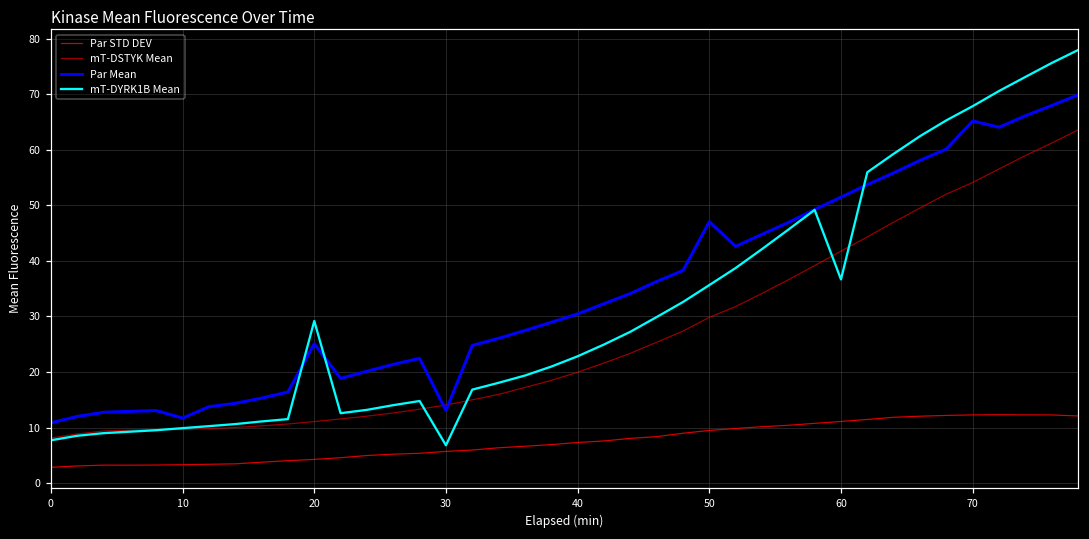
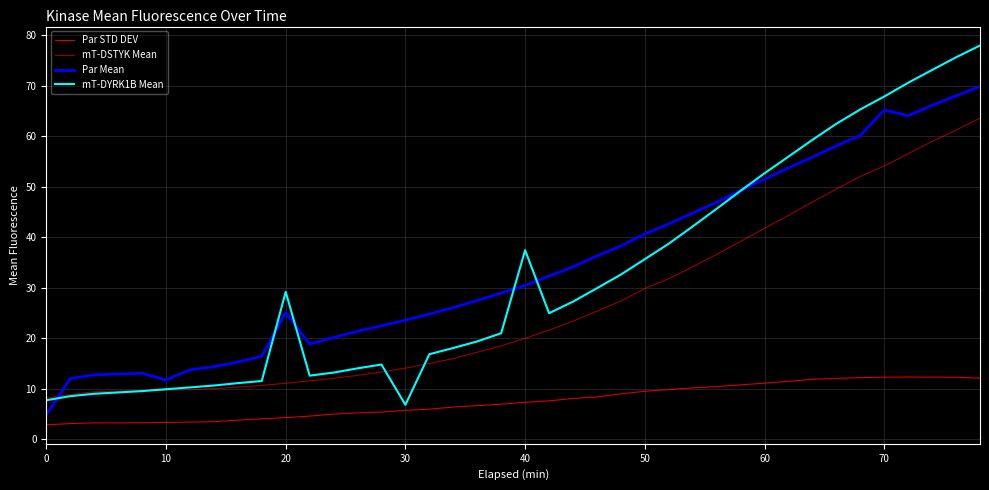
  {
    "Par Mean": {
-     "0": 11,
+     "0": 5,
      "10": 12,
      "20": 25,
-     "30": 13,
+     "30": 24,
      "40": 30,
-     "50": 47,
+     "50": 41,
      "60": 51,
      "70": 65
    },
    "mT-DYRK1B Mean": {
      "20": 29,
      "30": 7,
-     "40": 23,
+     "40": 37,
      "50": 36,
-     "60": 37,
+     "60": 53,
      "70": 68
    }
  }
